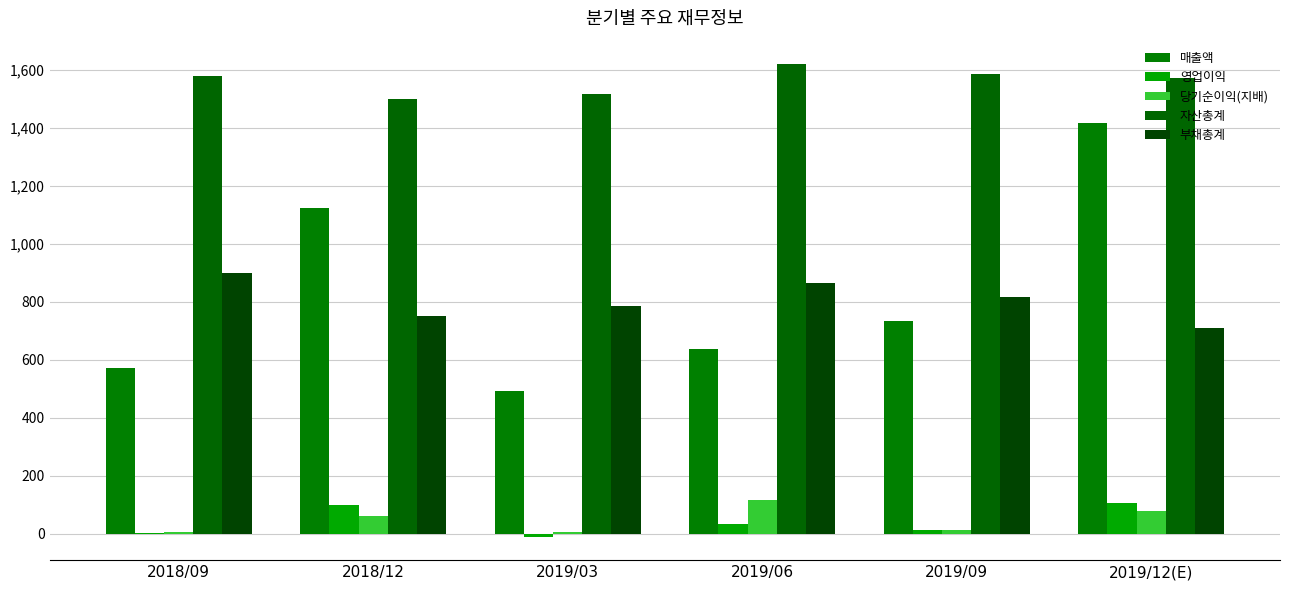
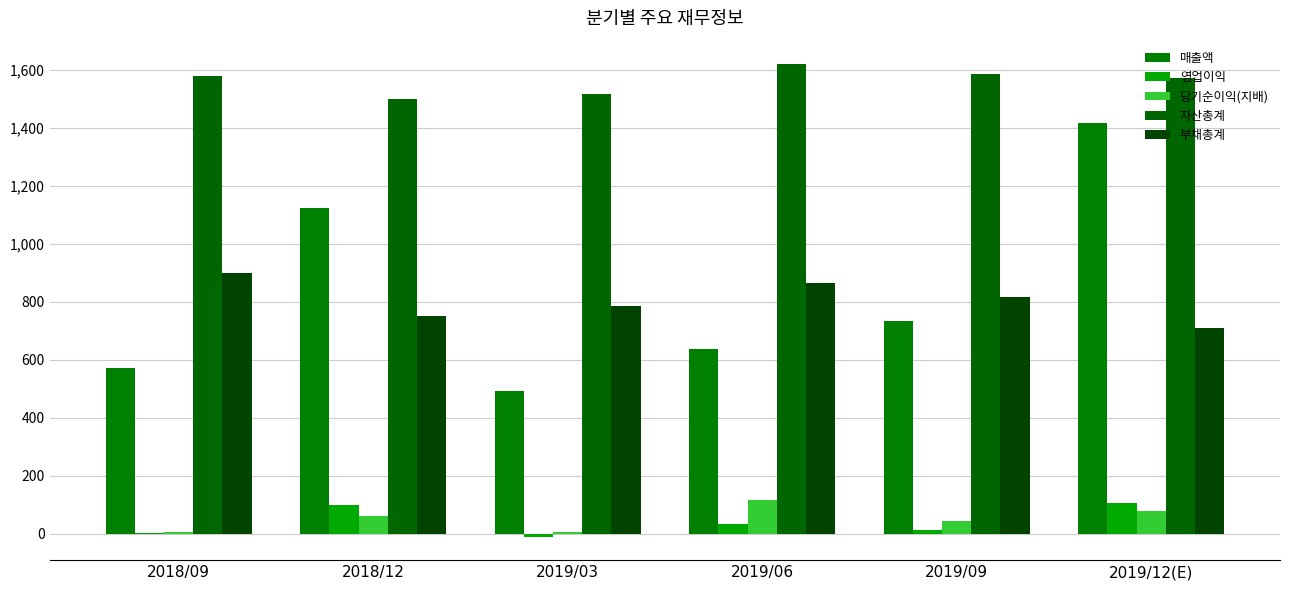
  {
    "당기순이익(지배)": {
      "2018/12": 60,
      "2019/06": 120,
-     "2019/09": 20,
+     "2019/09": 50,
      "2019/12(E)": 80
    }
  }
